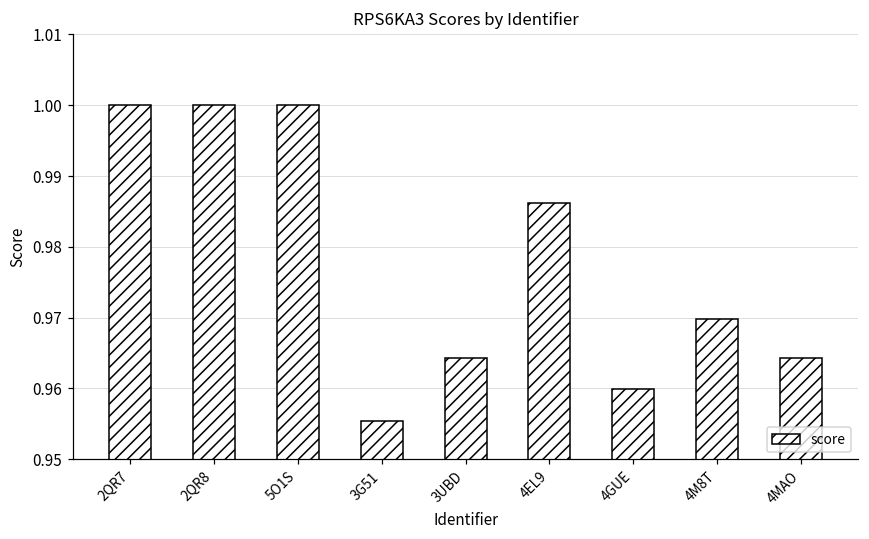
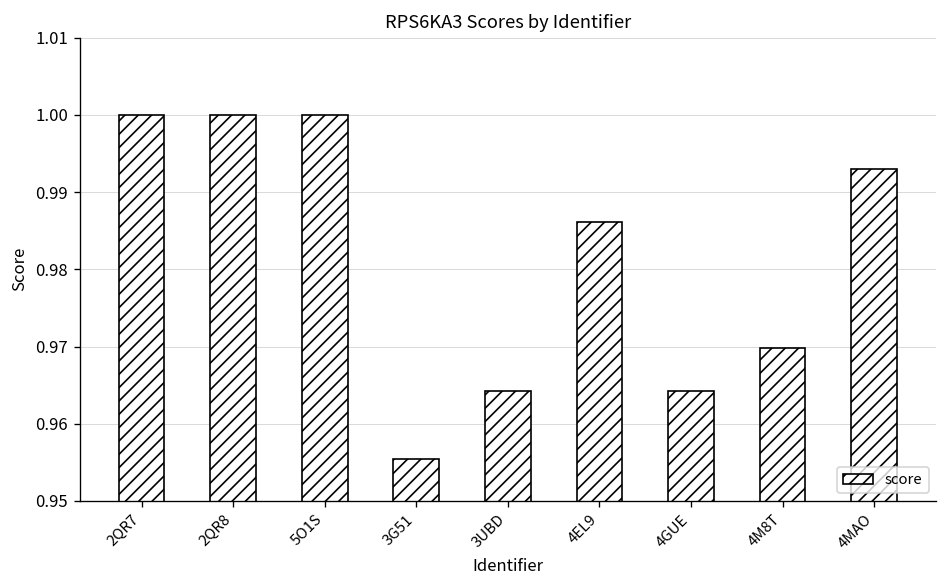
  {
    "2QR7": 1.000,
    "2QR8": 1.000,
    "5O1S": 1.000,
    "3G51": 0.955,
    "3UBD": 0.964,
    "4EL9": 0.986,
-   "4GUE": 0.960,
+   "4GUE": 0.964,
    "4M8T": 0.970,
-   "4MAO": 0.964
+   "4MAO": 0.993
  }
